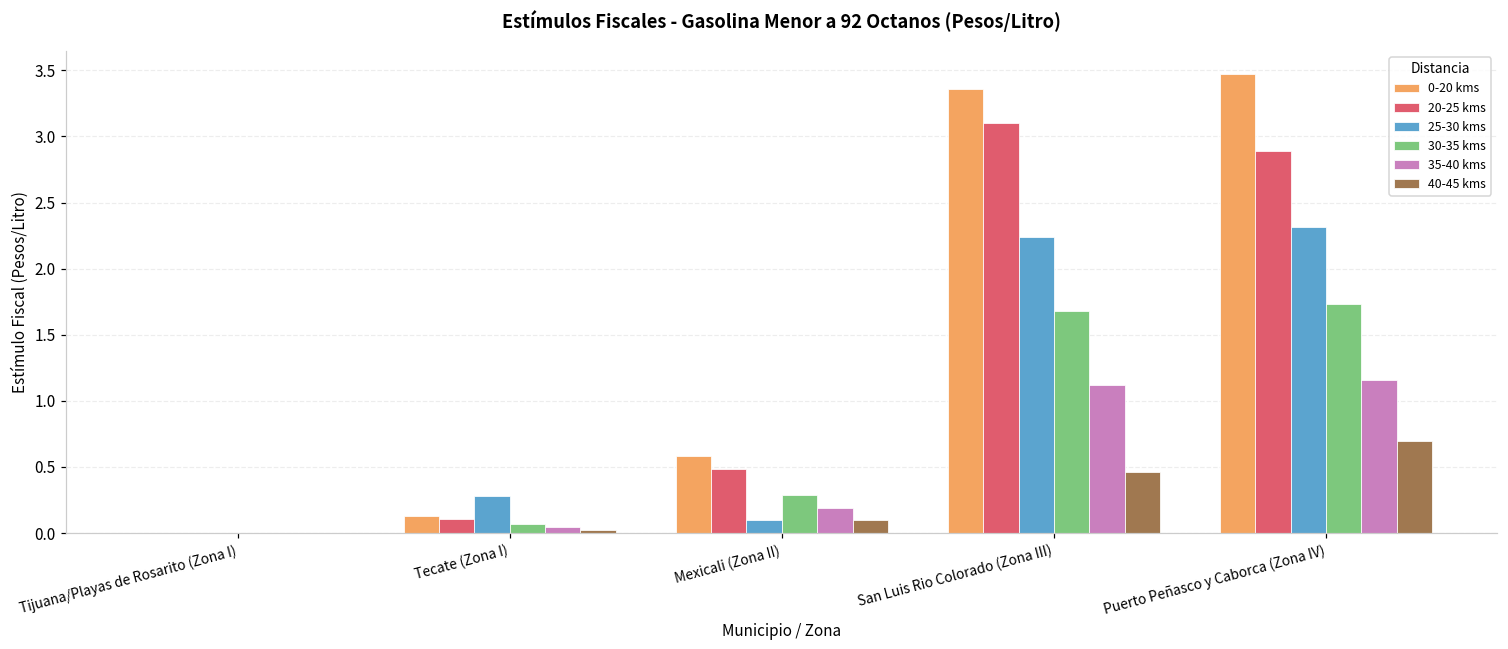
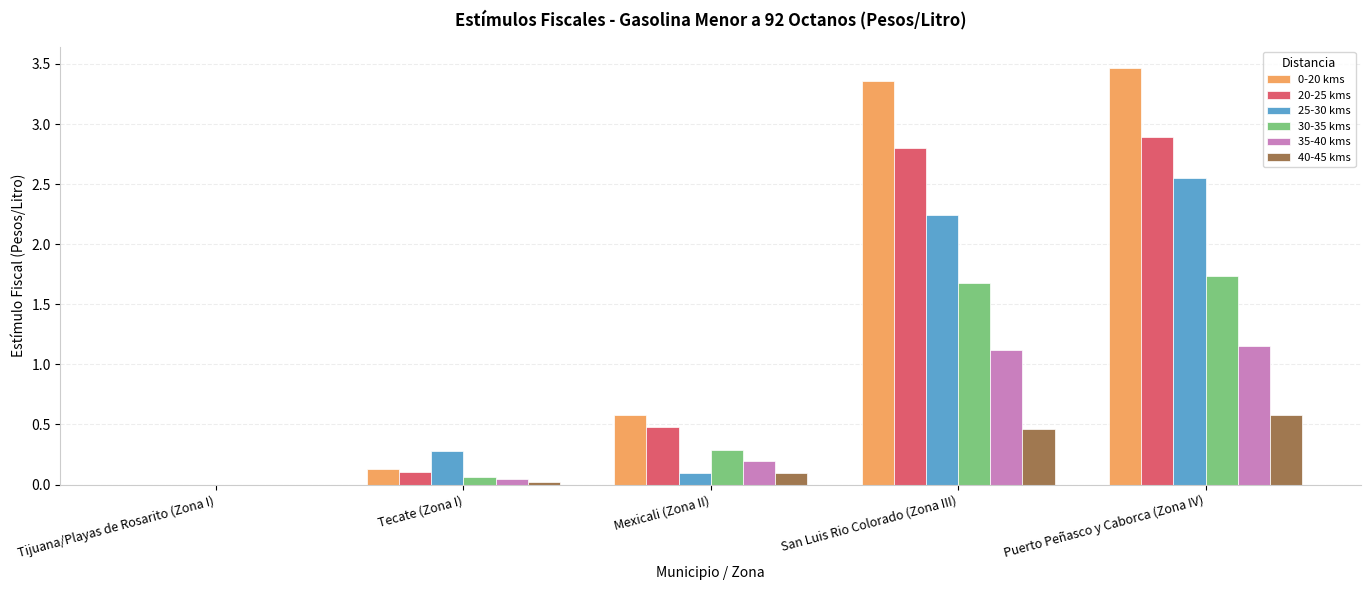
  {
    "0-20 kms": {
      "Tijuana/Playas de Rosarito (Zona I)": 0.00,
      "Tecate (Zona I)": 0.13,
      "Mexicali (Zona II)": 0.58,
      "San Luis Rio Colorado (Zona III)": 3.36,
      "Puerto Peñasco y Caborca (Zona IV)": 3.47
    },
    "20-25 kms": {
      "Tijuana/Playas de Rosarito (Zona I)": 0.0,
      "Tecate (Zona I)": 0.1,
      "Mexicali (Zona II)": 0.5,
-     "San Luis Rio Colorado (Zona III)": 3.1,
+     "San Luis Rio Colorado (Zona III)": 2.8,
      "Puerto Peñasco y Caborca (Zona IV)": 2.9
    },
    "25-30 kms": {
      "Tijuana/Playas de Rosarito (Zona I)": 0.00,
      "Tecate (Zona I)": 0.28,
      "Mexicali (Zona II)": 0.10,
      "San Luis Rio Colorado (Zona III)": 2.24,
-     "Puerto Peñasco y Caborca (Zona IV)": 2.31
+     "Puerto Peñasco y Caborca (Zona IV)": 2.55
    },
    "30-35 kms": {
      "Tijuana/Playas de Rosarito (Zona I)": 0.00,
      "Tecate (Zona I)": 0.07,
      "Mexicali (Zona II)": 0.29,
      "San Luis Rio Colorado (Zona III)": 1.68,
      "Puerto Peñasco y Caborca (Zona IV)": 1.74
    },
    "35-40 kms": {
      "Tijuana/Playas de Rosarito (Zona I)": 0.00,
      "Tecate (Zona I)": 0.04,
      "Mexicali (Zona II)": 0.19,
      "San Luis Rio Colorado (Zona III)": 1.12,
      "Puerto Peñasco y Caborca (Zona IV)": 1.16
    },
    "40-45 kms": {
      "Tijuana/Playas de Rosarito (Zona I)": 0.00,
      "Tecate (Zona I)": 0.02,
      "Mexicali (Zona II)": 0.10,
      "San Luis Rio Colorado (Zona III)": 0.46,
-     "Puerto Peñasco y Caborca (Zona IV)": 0.70
+     "Puerto Peñasco y Caborca (Zona IV)": 0.58
    }
  }
